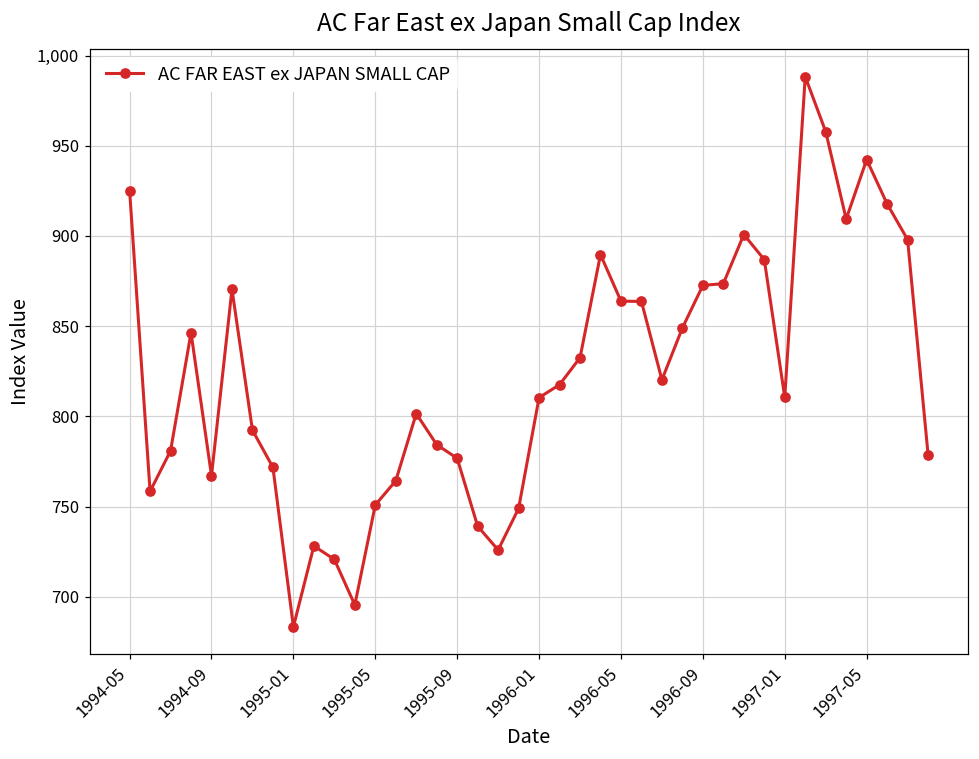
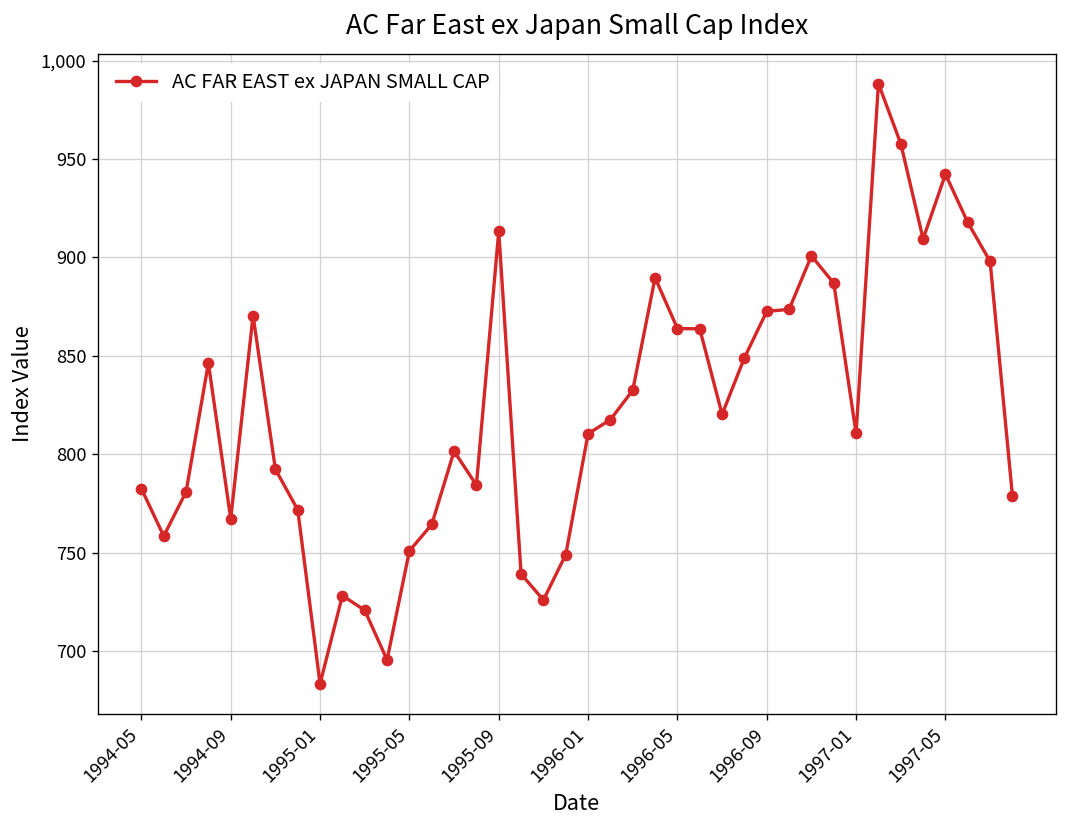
  {
-   "1994-05": 925,
+   "1994-05": 783,
    "1994-09": 767,
    "1995-01": 683,
    "1995-05": 751,
-   "1995-09": 777,
+   "1995-09": 913,
    "1996-01": 810,
    "1996-05": 864,
    "1996-09": 873,
    "1997-01": 811,
    "1997-05": 942
  }
